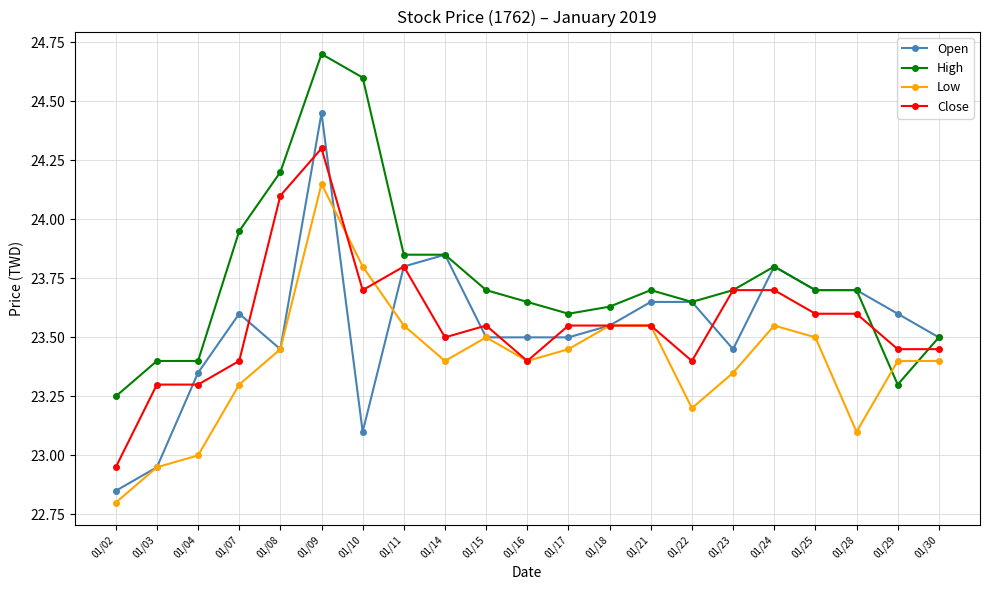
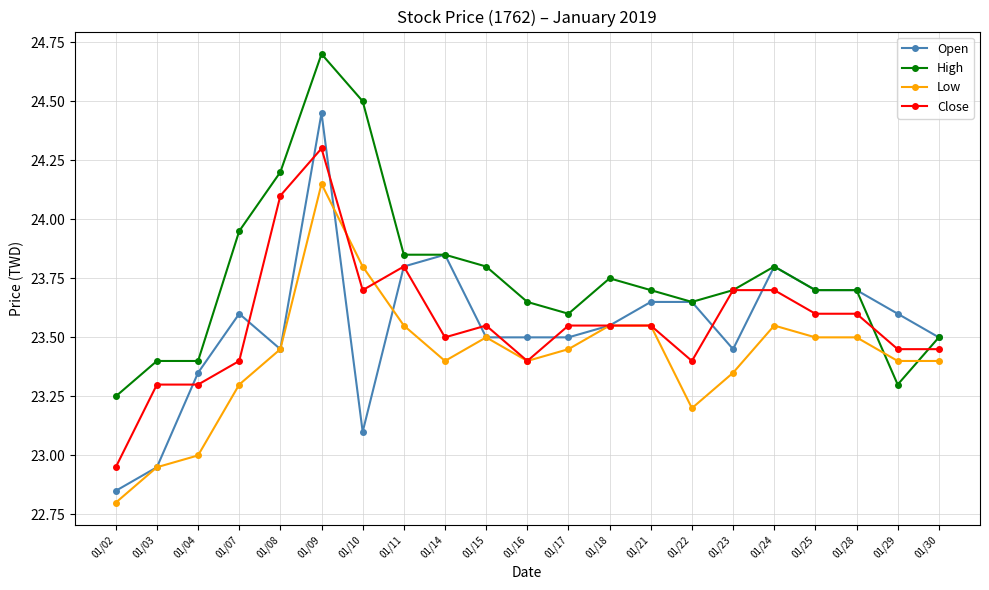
  {
    "Open": {
      "01/02": 22.85,
      "01/04": 23.35,
      "01/07": 23.60,
      "01/09": 24.45,
      "01/10": 23.10,
      "01/16": 23.50,
      "01/17": 23.50,
      "01/21": 23.65,
      "01/23": 23.45,
      "01/29": 23.60
    },
    "High": {
      "01/02": 23.25,
      "01/03": 23.40,
      "01/04": 23.40,
      "01/07": 23.95,
      "01/08": 24.20,
      "01/09": 24.70,
-     "01/10": 24.6,
+     "01/10": 24.5,
      "01/11": 23.85,
-     "01/15": 23.7,
+     "01/15": 23.8,
      "01/16": 23.65,
      "01/17": 23.60,
-     "01/18": 23.63,
+     "01/18": 23.75,
      "01/21": 23.70,
      "01/29": 23.30
    },
    "Low": {
      "01/02": 22.8,
      "01/04": 23.0,
      "01/07": 23.3,
      "01/09": 24.15,
      "01/10": 23.8,
      "01/11": 23.55,
      "01/14": 23.4,
      "01/17": 23.45,
      "01/22": 23.2,
      "01/23": 23.35,
      "01/24": 23.55,
      "01/25": 23.5,
-     "01/28": 23.1,
+     "01/28": 23.5,
      "01/29": 23.4,
      "01/30": 23.4
    },
    "Close": {
      "01/02": 22.95,
      "01/03": 23.30,
      "01/04": 23.30,
      "01/07": 23.40,
      "01/08": 24.10,
      "01/09": 24.30,
      "01/10": 23.70,
      "01/14": 23.50,
      "01/15": 23.55,
      "01/17": 23.55,
      "01/22": 23.40,
      "01/24": 23.70,
      "01/25": 23.60,
      "01/28": 23.60,
      "01/29": 23.45,
      "01/30": 23.45
    }
  }
